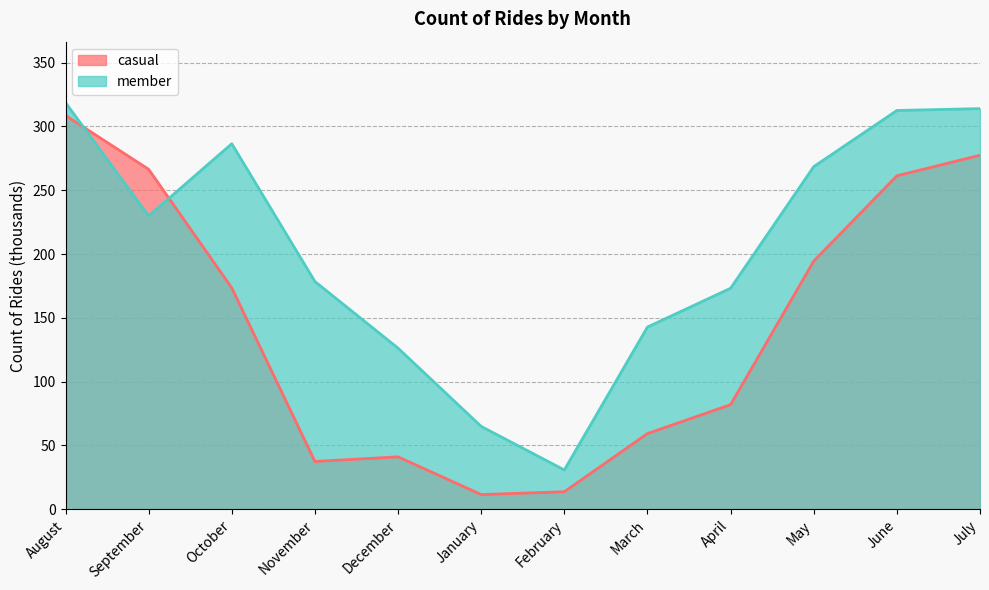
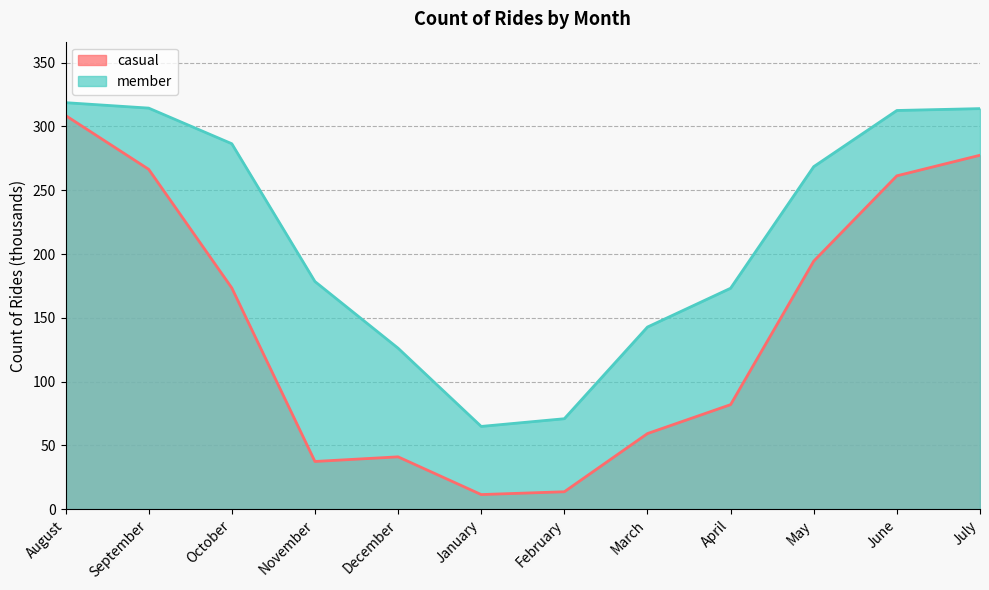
  {
    "casual": {
      "August": 309,
      "September": 266,
      "October": 173,
      "November": 37,
      "December": 41,
      "January": 12,
      "February": 14,
      "March": 59,
      "April": 82,
      "May": 194,
      "June": 261,
      "July": 277
    },
    "member": {
      "August": 319,
-     "September": 230,
+     "September": 314,
      "October": 286,
      "November": 178,
      "December": 126,
      "January": 65,
-     "February": 31,
+     "February": 71,
      "March": 143,
      "April": 173,
      "May": 269,
      "June": 313,
      "July": 314
    }
  }
